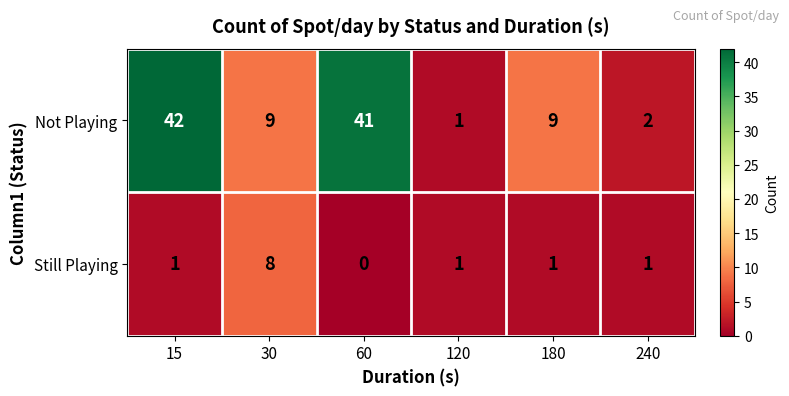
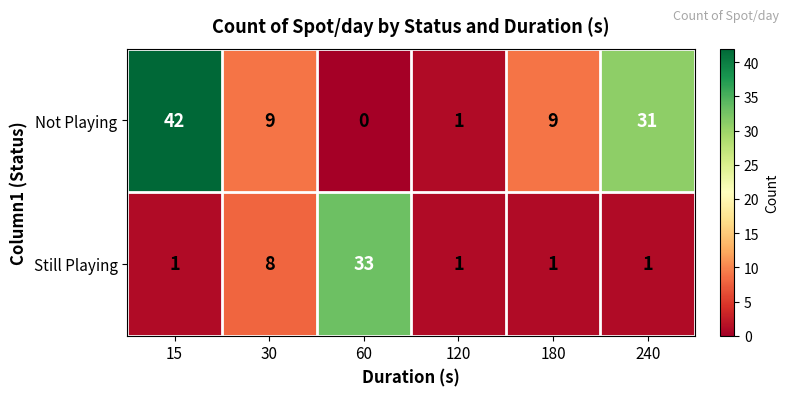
  {
    "Not Playing": {
      "15": 42,
      "30": 9,
-     "60": 41,
+     "60": 0,
      "120": 1,
      "180": 9,
-     "240": 2
+     "240": 31
    },
    "Still Playing": {
      "15": 1,
      "30": 8,
-     "60": 0,
+     "60": 33,
      "120": 1,
      "180": 1,
      "240": 1
    }
  }
